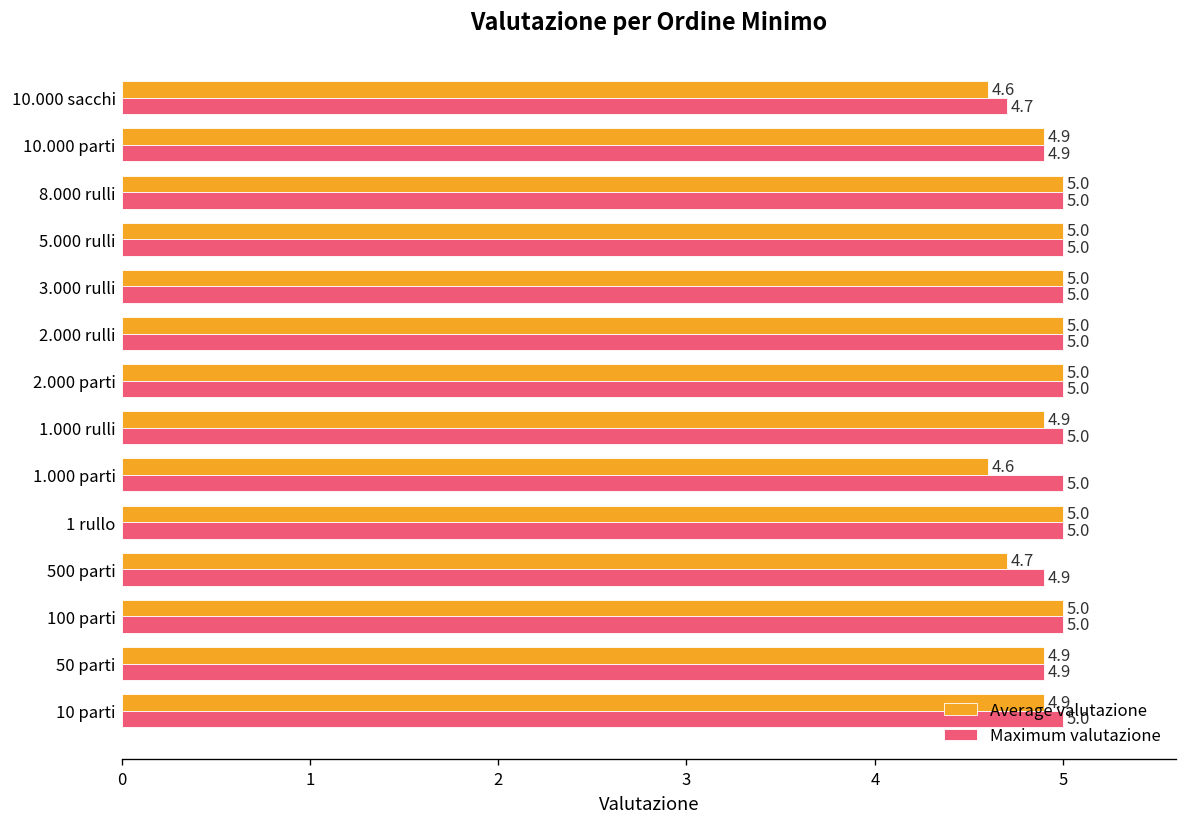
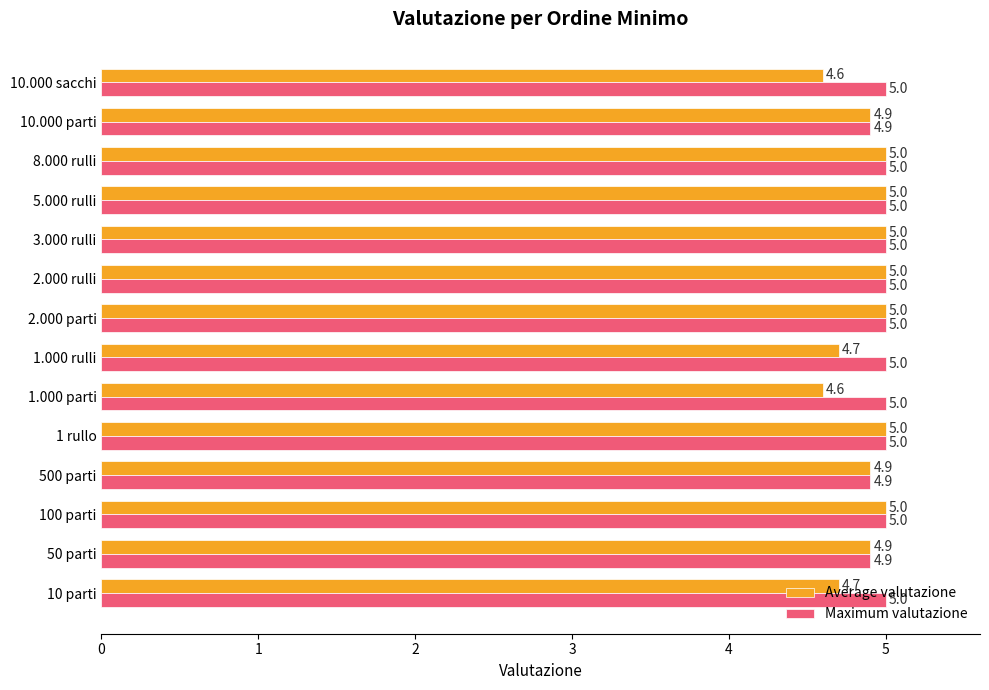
  {
    "Average valutazione": {
      "10.000 sacchi": 4.6,
      "10.000 parti": 4.9,
      "8.000 rulli": 5.0,
      "5.000 rulli": 5.0,
      "3.000 rulli": 5.0,
      "2.000 rulli": 5.0,
      "2.000 parti": 5.0,
-     "1.000 rulli": 4.9,
+     "1.000 rulli": 4.7,
      "1.000 parti": 4.6,
      "1 rullo": 5.0,
-     "500 parti": 4.7,
+     "500 parti": 4.9,
      "100 parti": 5.0,
      "50 parti": 4.9,
-     "10 parti": 4.9
+     "10 parti": 4.7
    },
    "Maximum valutazione": {
-     "10.000 sacchi": 4.7,
+     "10.000 sacchi": 5.0,
      "10.000 parti": 4.9,
      "8.000 rulli": 5.0,
      "5.000 rulli": 5.0,
      "3.000 rulli": 5.0,
      "2.000 rulli": 5.0,
      "2.000 parti": 5.0,
      "1.000 rulli": 5.0,
      "1.000 parti": 5.0,
      "1 rullo": 5.0,
      "500 parti": 4.9,
      "100 parti": 5.0,
      "50 parti": 4.9,
      "10 parti": 5.0
    }
  }
